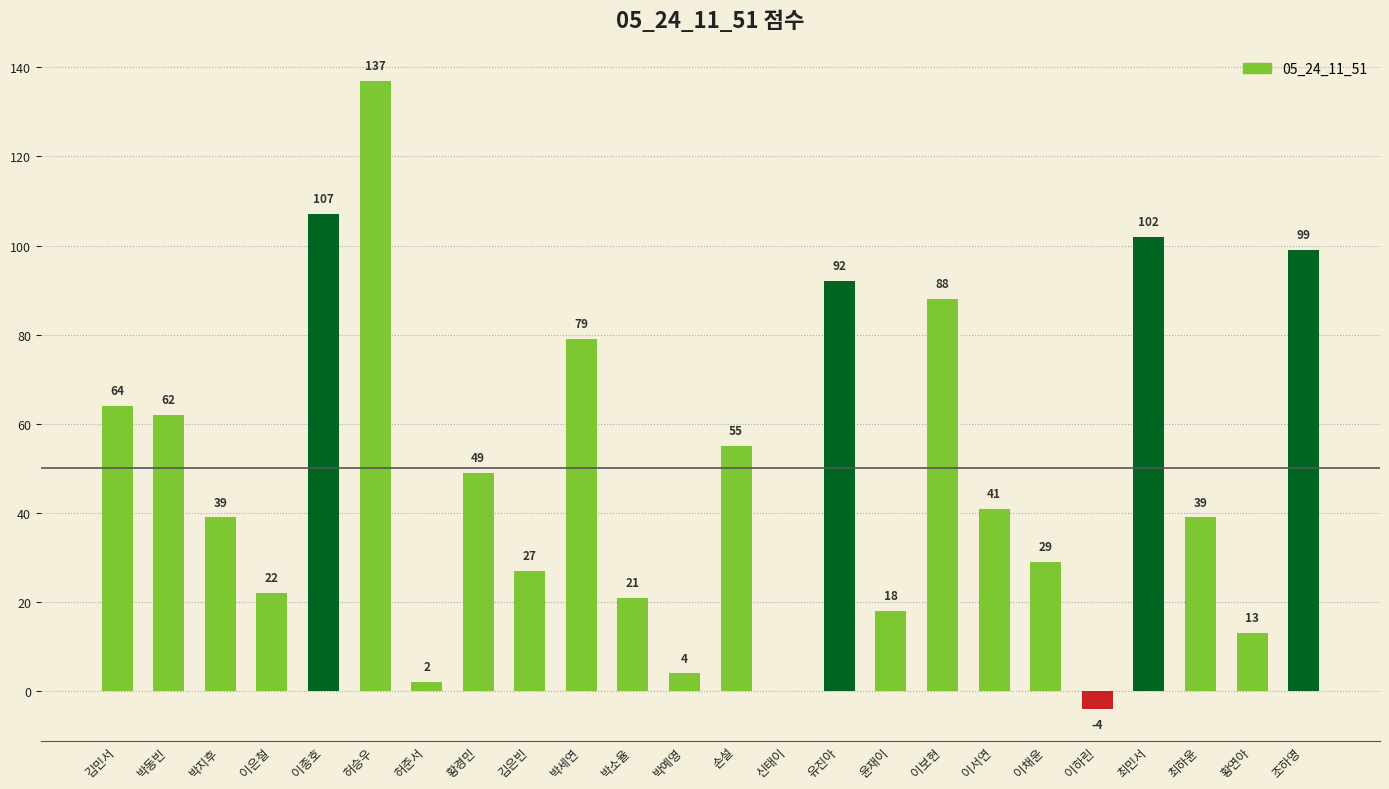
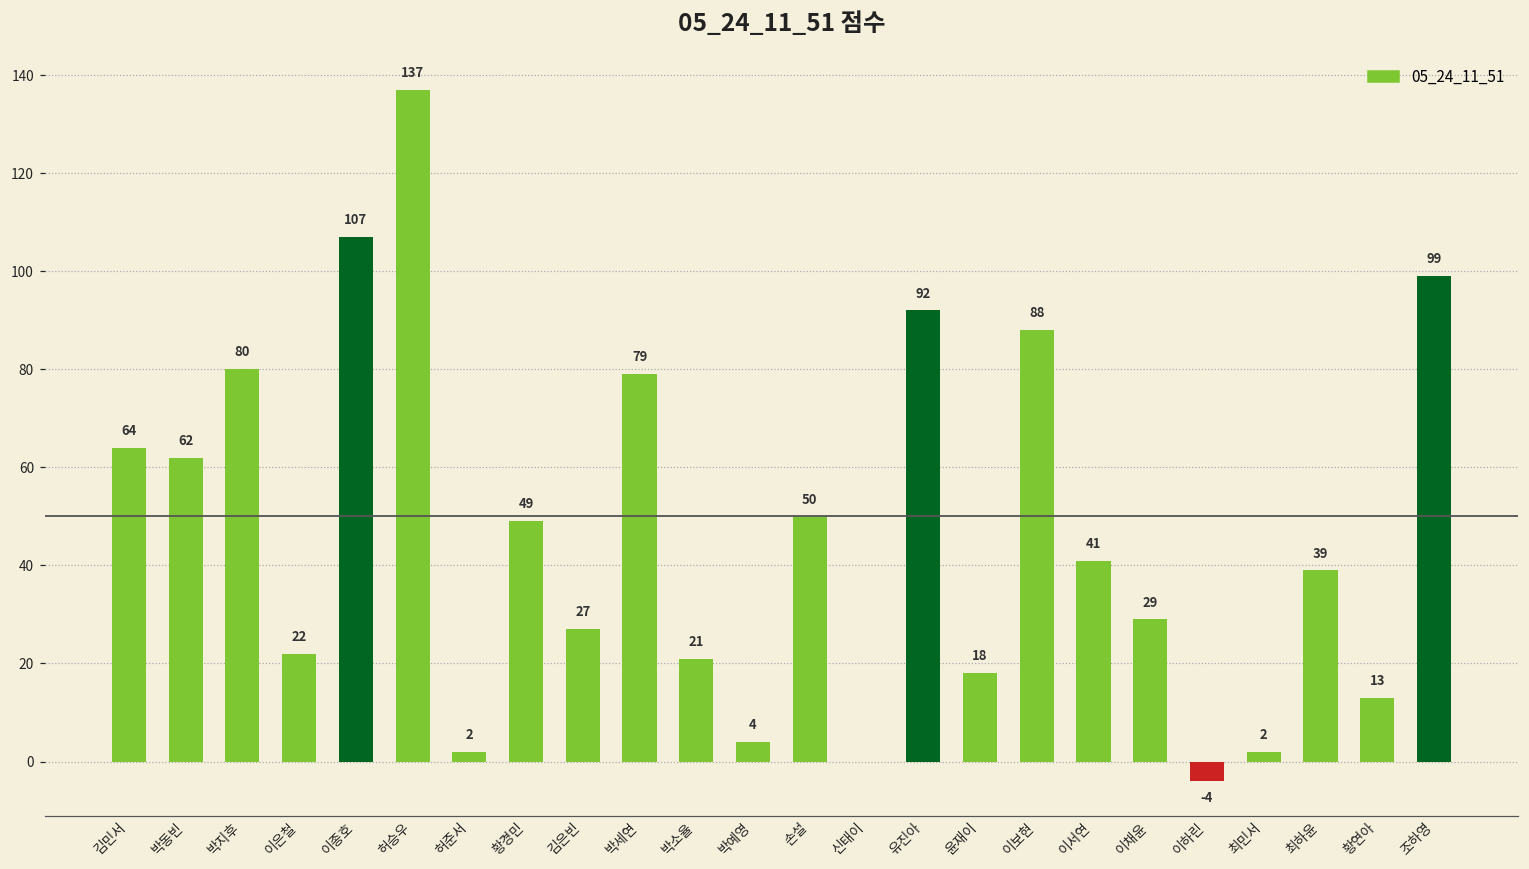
  {
    "김민서": 64,
    "박동빈": 62,
-   "박지후": 39,
+   "박지후": 80,
    "이은철": 22,
    "이종호": 107,
    "허승우": 137,
    "허준서": 2,
    "황경민": 49,
    "김은빈": 27,
    "박세연": 79,
    "박소율": 21,
    "박예영": 4,
-   "손설": 55,
+   "손설": 50,
    "유진아": 92,
    "윤재이": 18,
    "이보현": 88,
    "이서연": 41,
    "이채윤": 29,
    "이하린": -4,
-   "최민서": 102,
+   "최민서": 2,
    "최하윤": 39,
    "황연아": 13,
    "조하영": 99
  }
